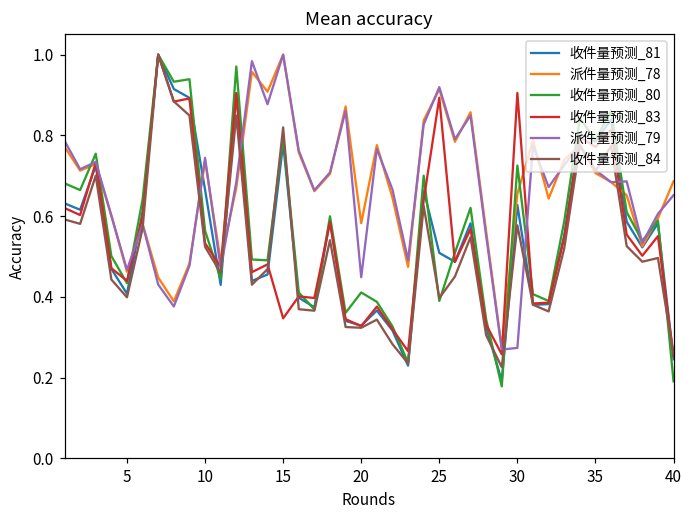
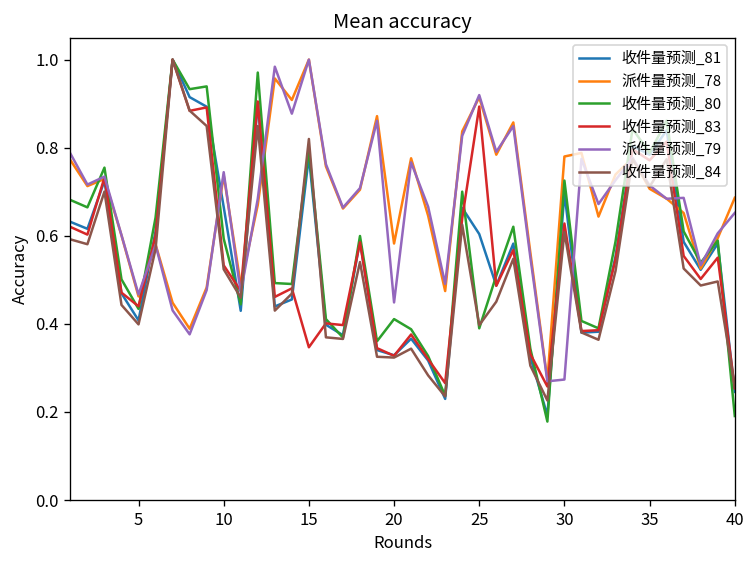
  {
    "收件量预测_81": {
      "5": 0.41,
      "10": 0.67,
      "15": 0.78,
-     "25": 0.51,
-     "30": 0.63,
+     "25": 0.60,
+     "30": 0.70,
      "40": 0.25
    },
    "派件量预测_78": {
      "10": 0.74,
      "20": 0.58,
-     "30": 0.66,
+     "30": 0.78,
      "40": 0.69
    },
    "收件量预测_80": {
-     "10": 0.56,
+     "10": 0.59,
      "15": 0.80,
      "20": 0.41,
      "25": 0.39,
      "30": 0.73,
      "40": 0.19
    },
    "收件量预测_83": {
      "10": 0.53,
      "15": 0.35,
      "25": 0.89,
-     "30": 0.91
+     "30": 0.63
    },
    "派件量预测_79": {
      "10": 0.74,
      "20": 0.45,
      "30": 0.27,
      "40": 0.65
    },
    "收件量预测_84": {
      "5": 0.40,
      "10": 0.52,
      "15": 0.82,
      "25": 0.40,
-     "30": 0.58
+     "30": 0.61
    }
  }
